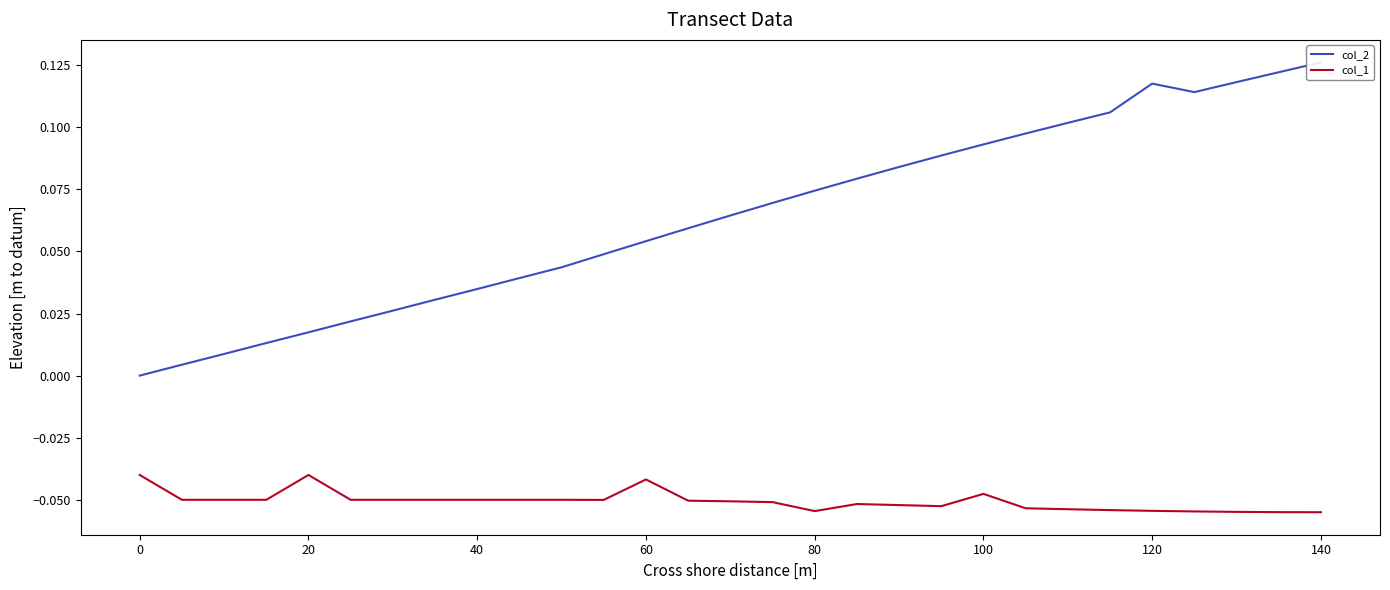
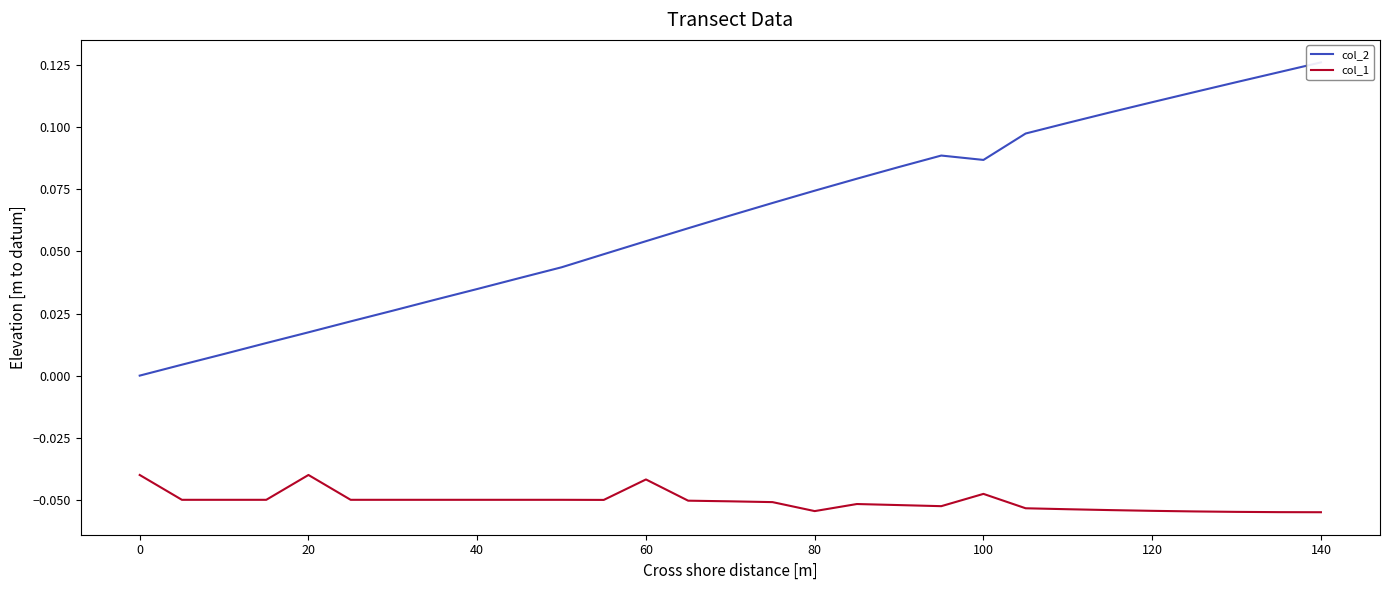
  {
    "col_2": {
      "0": 0.000,
      "20": 0.017,
      "40": 0.035,
      "60": 0.054,
      "80": 0.074,
-     "100": 0.093,
-     "120": 0.118
+     "100": 0.087,
+     "120": 0.110
    },
    "col_1": {
      "0": -0.040,
      "20": -0.040,
      "40": -0.050,
      "60": -0.042,
      "80": -0.055,
      "100": -0.048,
      "120": -0.054,
      "140": -0.055
    }
  }
